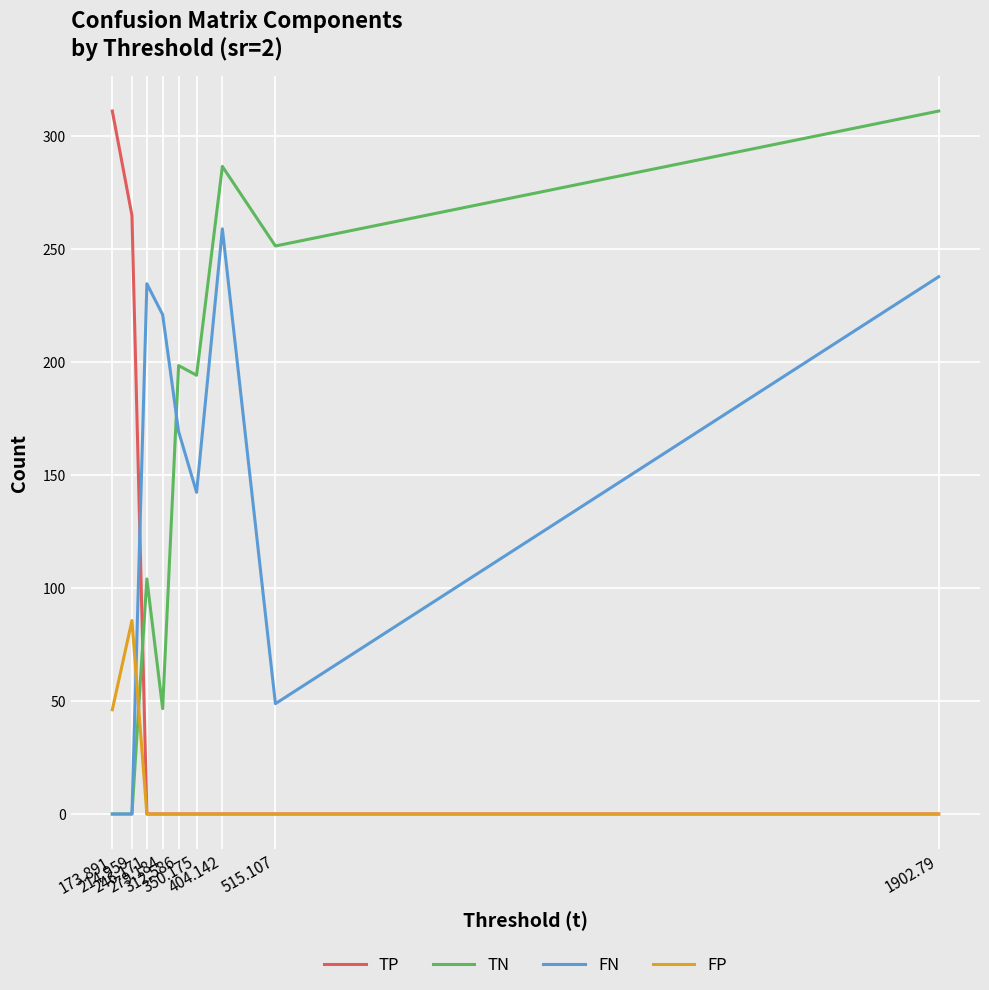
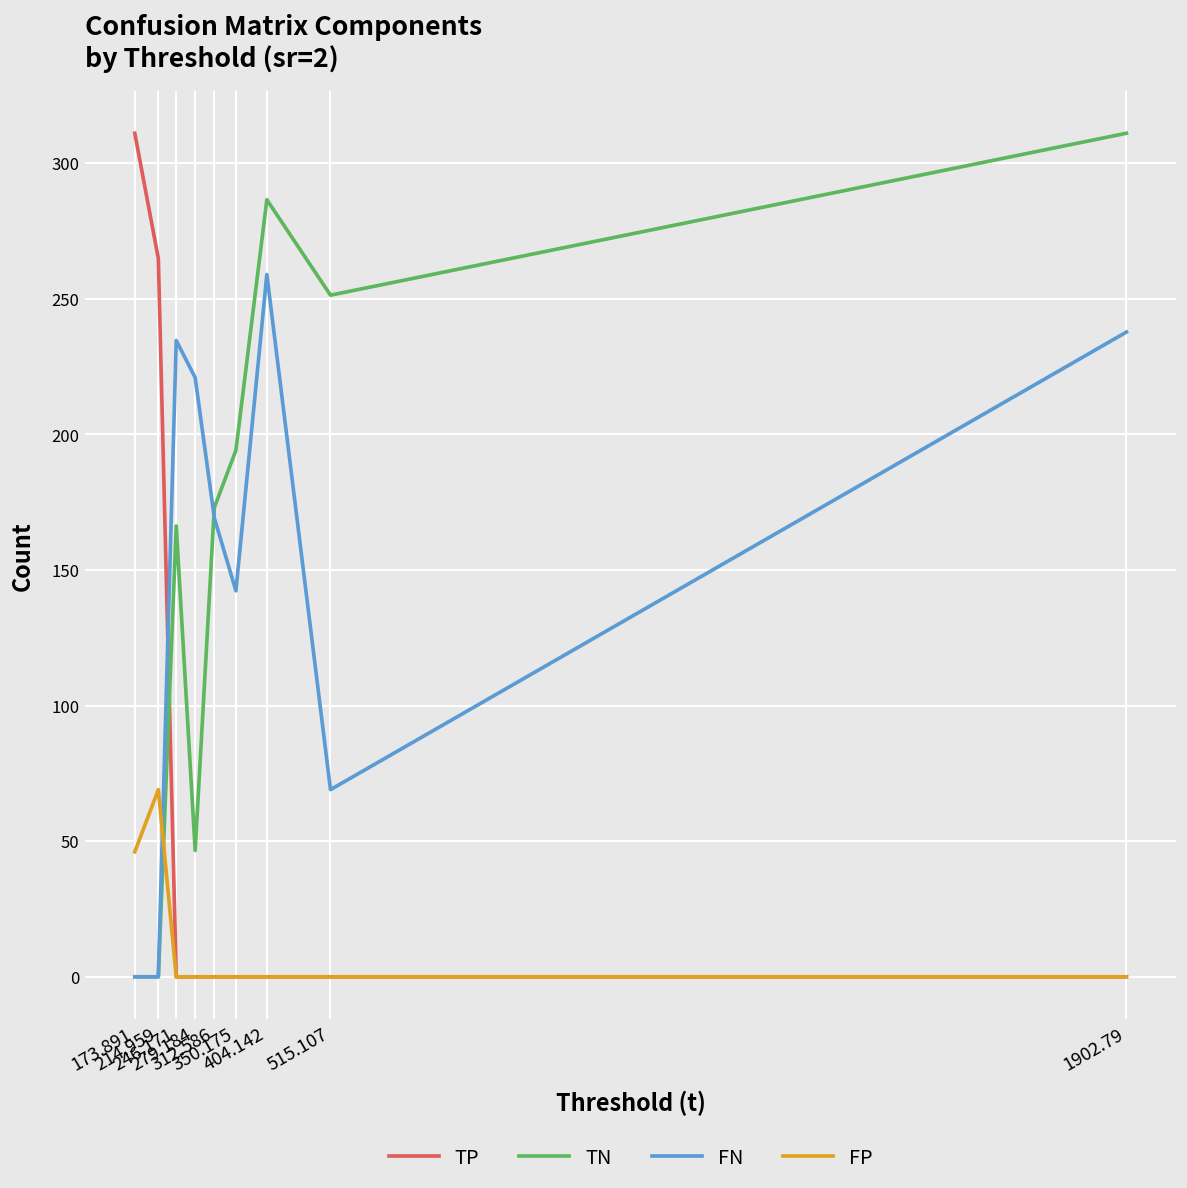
  {
    "TP": {
      "173.891": 311,
      "214.959": 265
    },
    "TN": {
-     "246.171": 104,
+     "246.171": 166,
      "279.184": 47,
-     "312.586": 198,
+     "312.586": 173,
      "350.175": 194,
      "404.142": 287,
      "515.107": 251,
      "1902.79": 311
    },
    "FN": {
      "246.171": 235,
      "279.184": 221,
      "312.586": 169,
      "350.175": 142,
      "404.142": 259,
-     "515.107": 49,
+     "515.107": 69,
      "1902.79": 238
    },
    "FP": {
      "173.891": 46,
-     "214.959": 86
+     "214.959": 69
    }
  }
